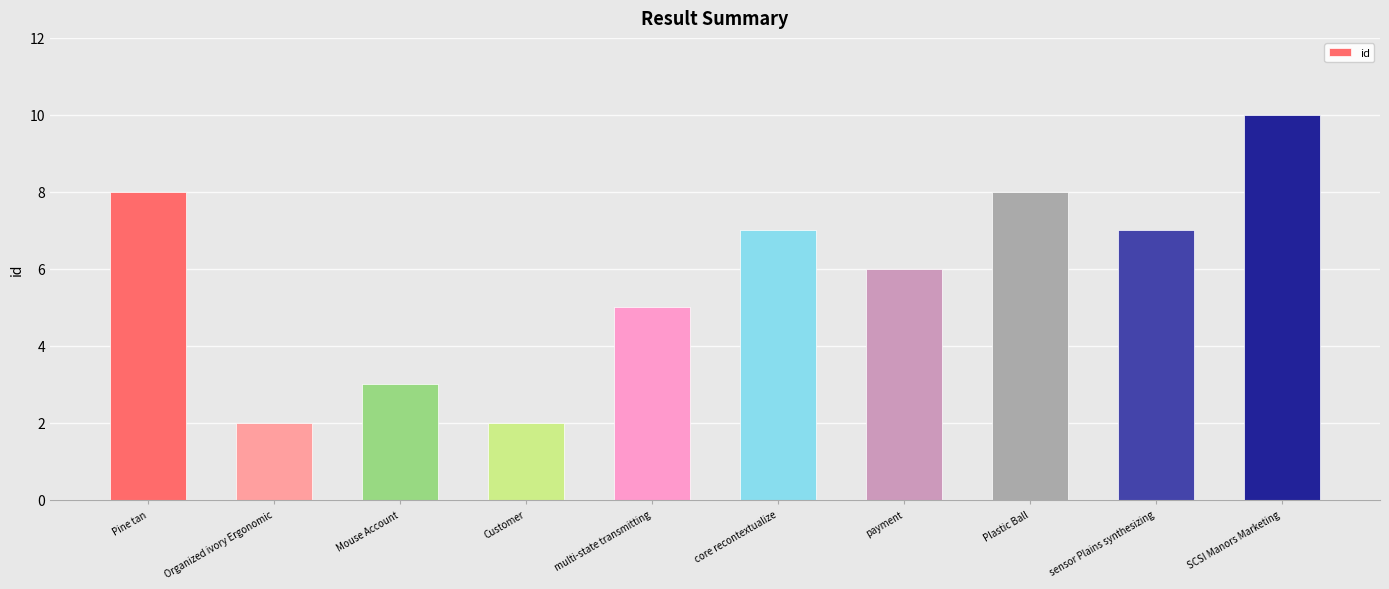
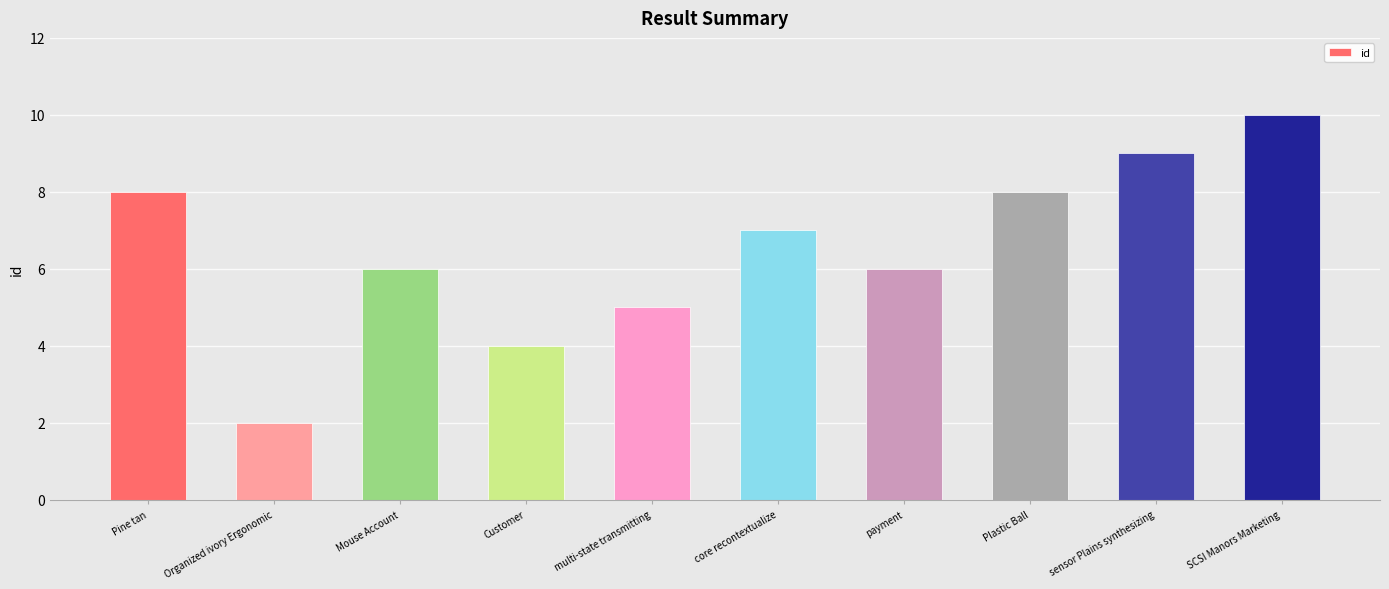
  {
    "Pine tan": 8,
    "Organized ivory Ergonomic": 2,
-   "Mouse Account": 3,
-   "Customer": 2,
+   "Mouse Account": 6,
+   "Customer": 4,
    "multi-state transmitting": 5,
    "core recontextualize": 7,
    "payment": 6,
    "Plastic Ball": 8,
-   "sensor Plains synthesizing": 7,
+   "sensor Plains synthesizing": 9,
    "SCSI Manors Marketing": 10
  }
